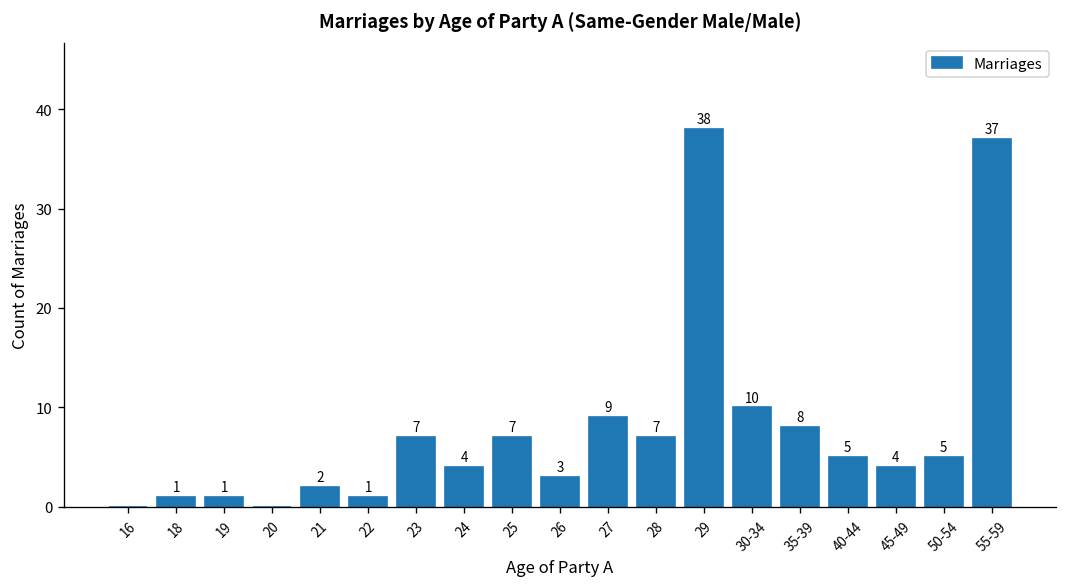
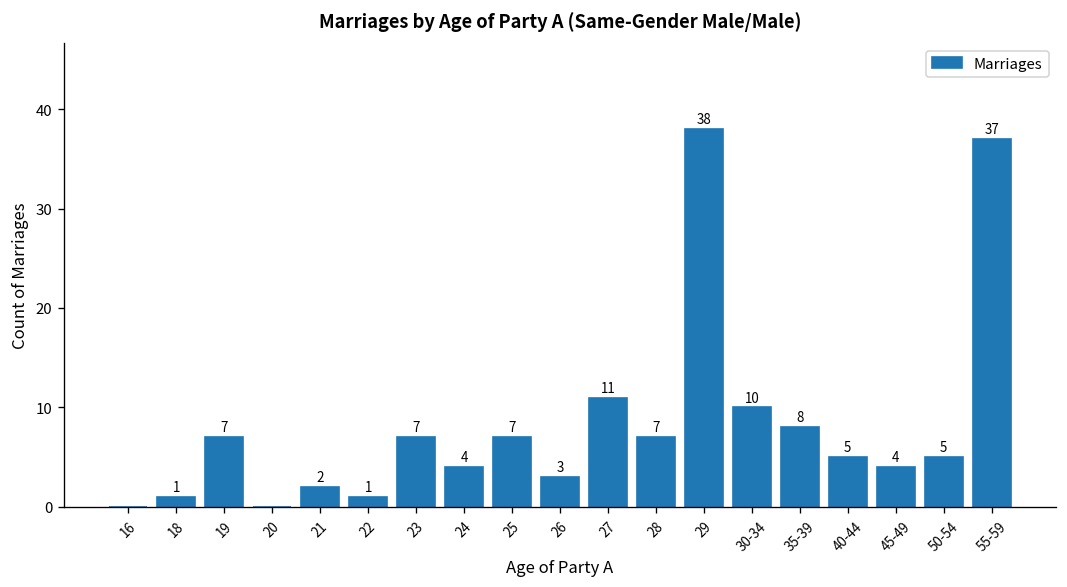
  {
    "18": 1,
-   "19": 1,
+   "19": 7,
    "21": 2,
    "22": 1,
    "23": 7,
    "24": 4,
    "25": 7,
    "26": 3,
-   "27": 9,
+   "27": 11,
    "28": 7,
    "29": 38,
    "30-34": 10,
    "35-39": 8,
    "40-44": 5,
    "45-49": 4,
    "50-54": 5,
    "55-59": 37
  }
